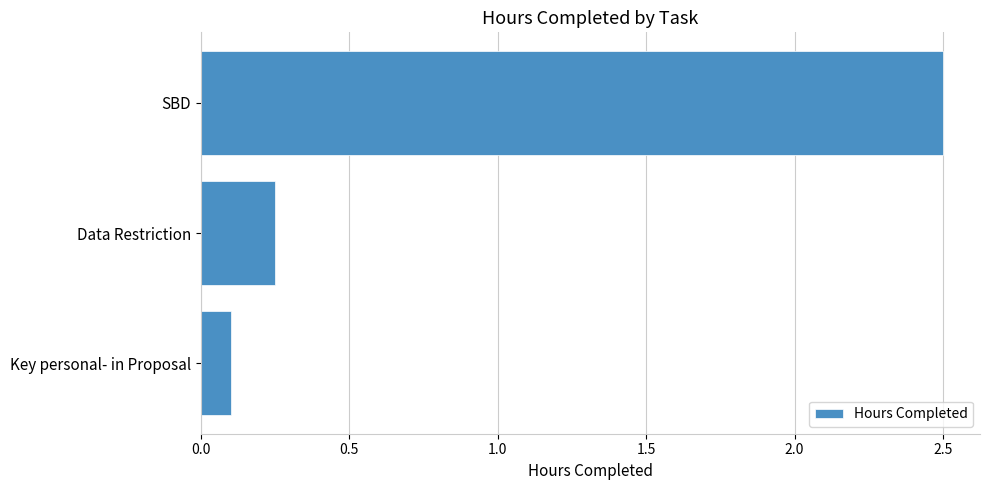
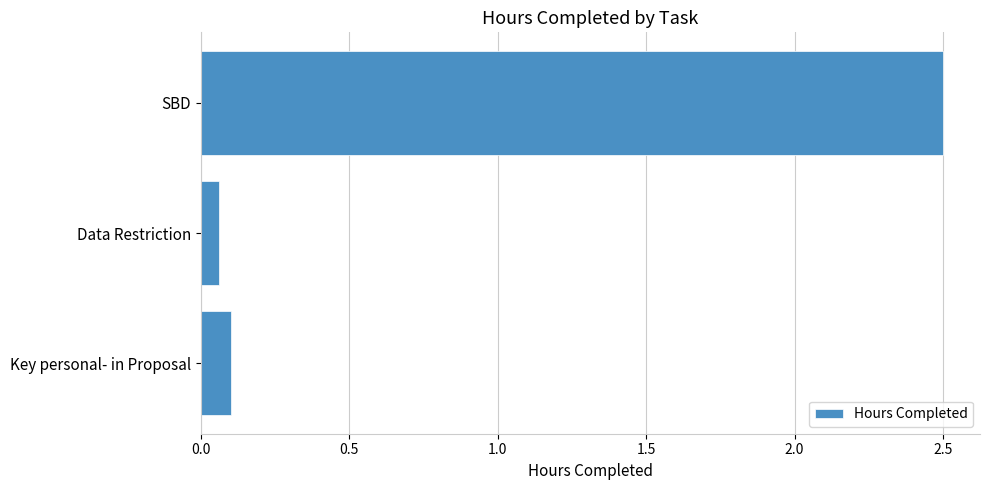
  {
    "SBD": 2.50,
-   "Data Restriction": 0.25,
+   "Data Restriction": 0.06,
    "Key personal- in Proposal": 0.10
  }
